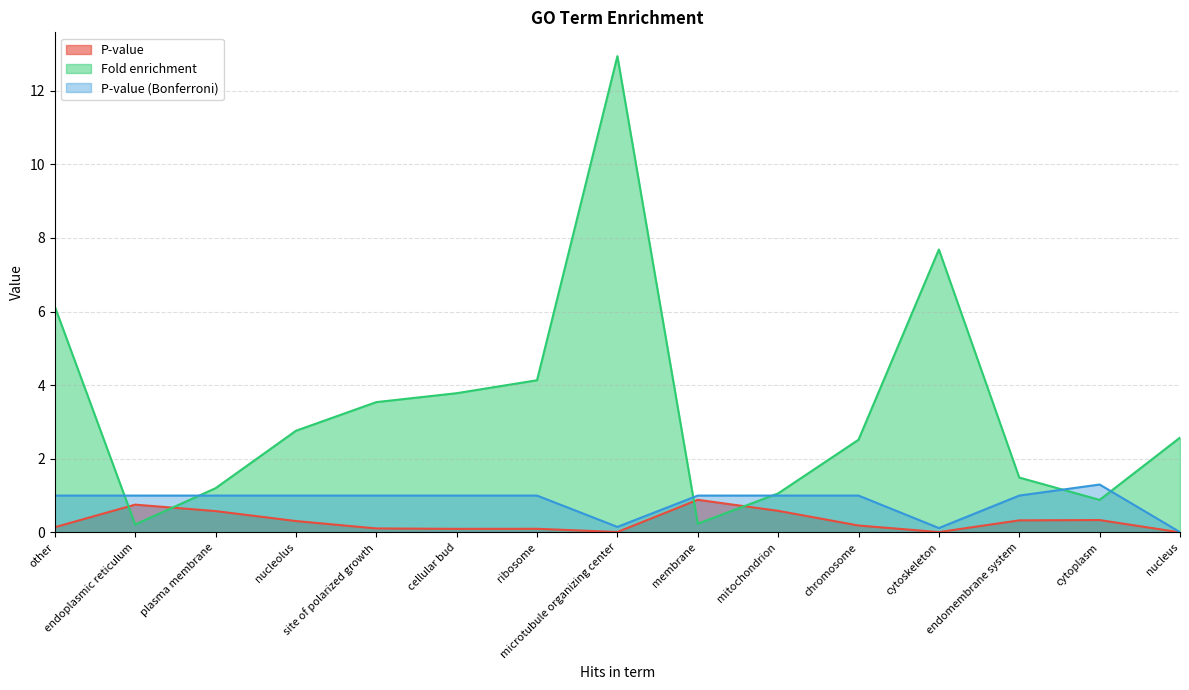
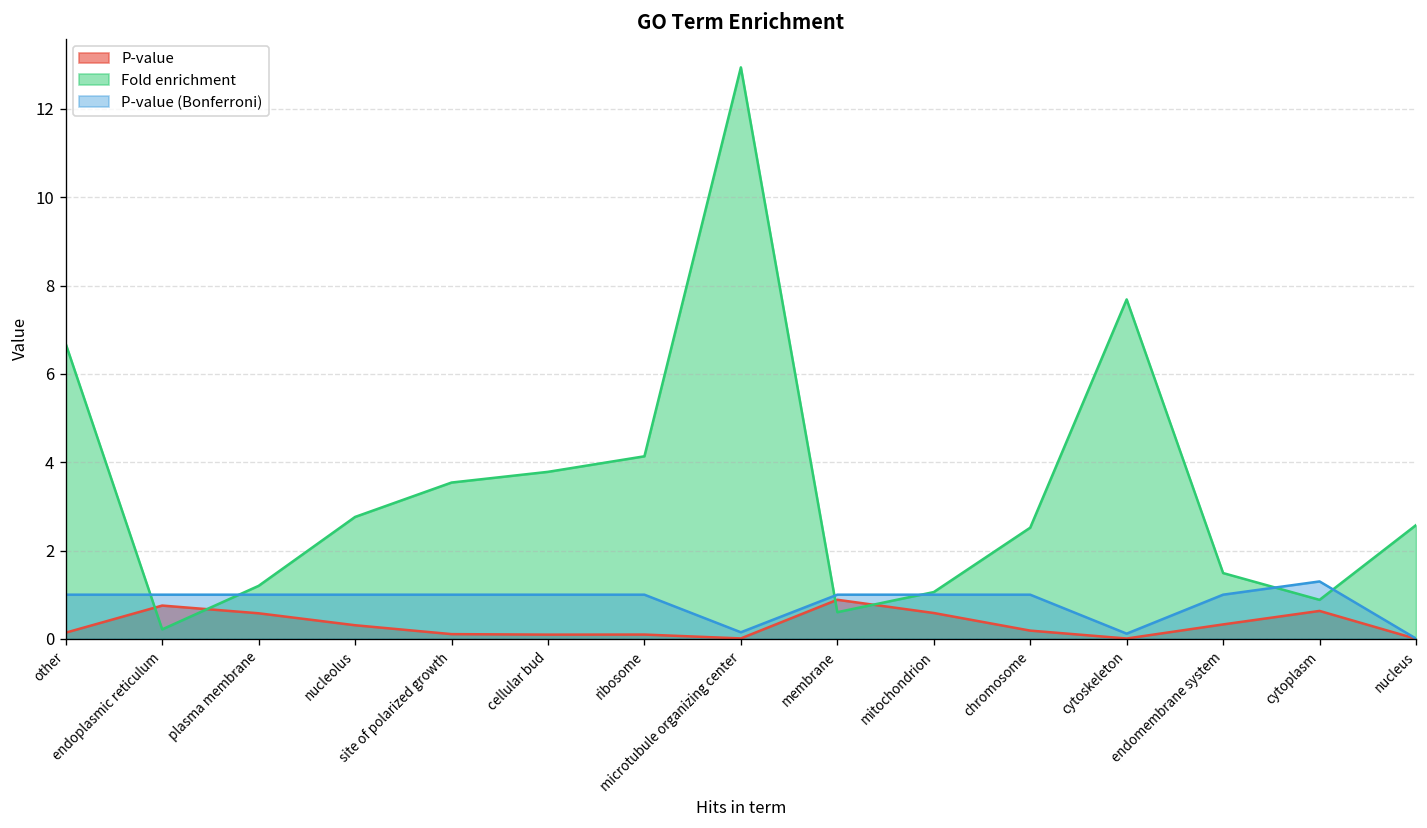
  {
    "P-value": {
      "other": 0.1,
      "endoplasmic reticulum": 0.8,
      "plasma membrane": 0.6,
      "nucleolus": 0.3,
      "site of polarized growth": 0.1,
      "cellular bud": 0.1,
      "ribosome": 0.1,
      "microtubule organizing center": 0.0,
      "membrane": 0.9,
      "mitochondrion": 0.6,
      "chromosome": 0.2,
      "cytoskeleton": 0.0,
      "endomembrane system": 0.3,
-     "cytoplasm": 0.3
+     "cytoplasm": 0.6
    },
    "Fold enrichment": {
-     "other": 6.1,
+     "other": 6.7,
      "endoplasmic reticulum": 0.2,
      "plasma membrane": 1.2,
      "nucleolus": 2.8,
      "site of polarized growth": 3.5,
      "cellular bud": 3.8,
      "ribosome": 4.1,
      "microtubule organizing center": 12.9,
-     "membrane": 0.2,
+     "membrane": 0.6,
      "chromosome": 2.5,
      "cytoskeleton": 7.7,
      "endomembrane system": 1.5,
      "cytoplasm": 0.9,
      "nucleus": 2.6
    },
    "P-value (Bonferroni)": {
      "other": 1.0,
      "endoplasmic reticulum": 1.0,
      "plasma membrane": 1.0,
      "nucleolus": 1.0,
      "site of polarized growth": 1.0,
      "cellular bud": 1.0,
      "ribosome": 1.0,
      "microtubule organizing center": 0.1,
      "membrane": 1.0,
      "chromosome": 1.0,
      "cytoskeleton": 0.1,
      "endomembrane system": 1.0,
      "cytoplasm": 1.3
    }
  }
